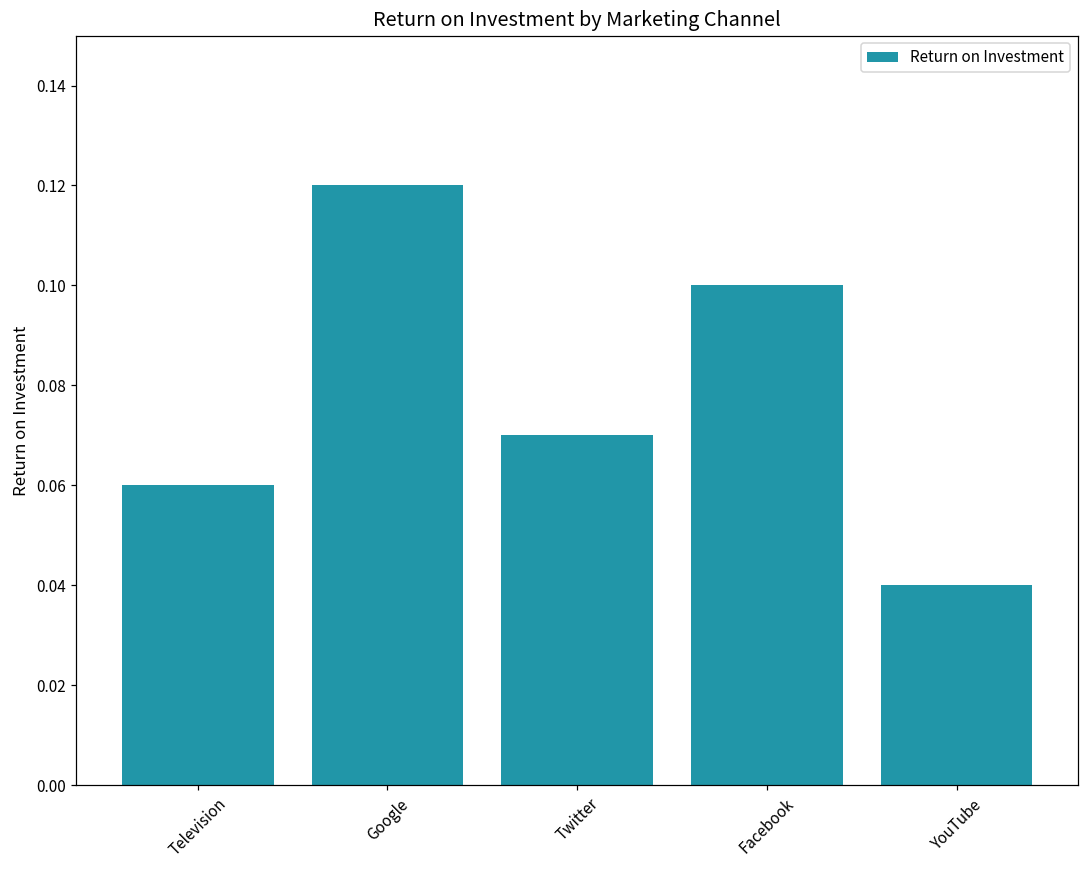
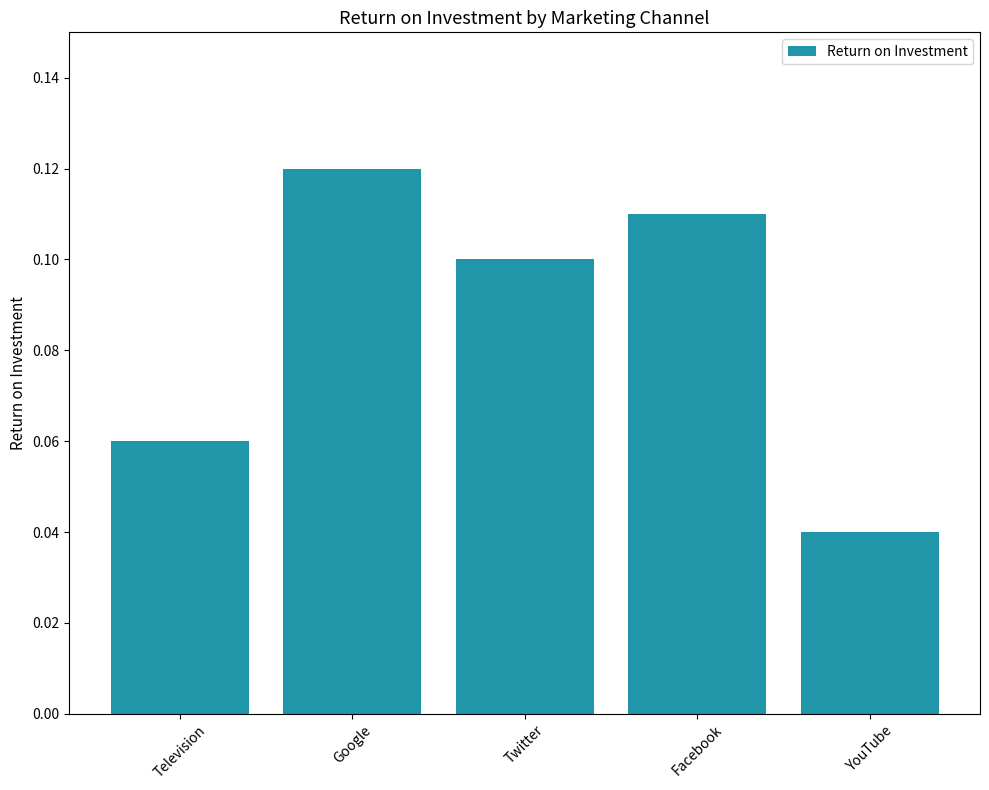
  {
    "Television": 0.06,
    "Google": 0.12,
-   "Twitter": 0.07,
-   "Facebook": 0.10,
+   "Twitter": 0.10,
+   "Facebook": 0.11,
    "YouTube": 0.04
  }
